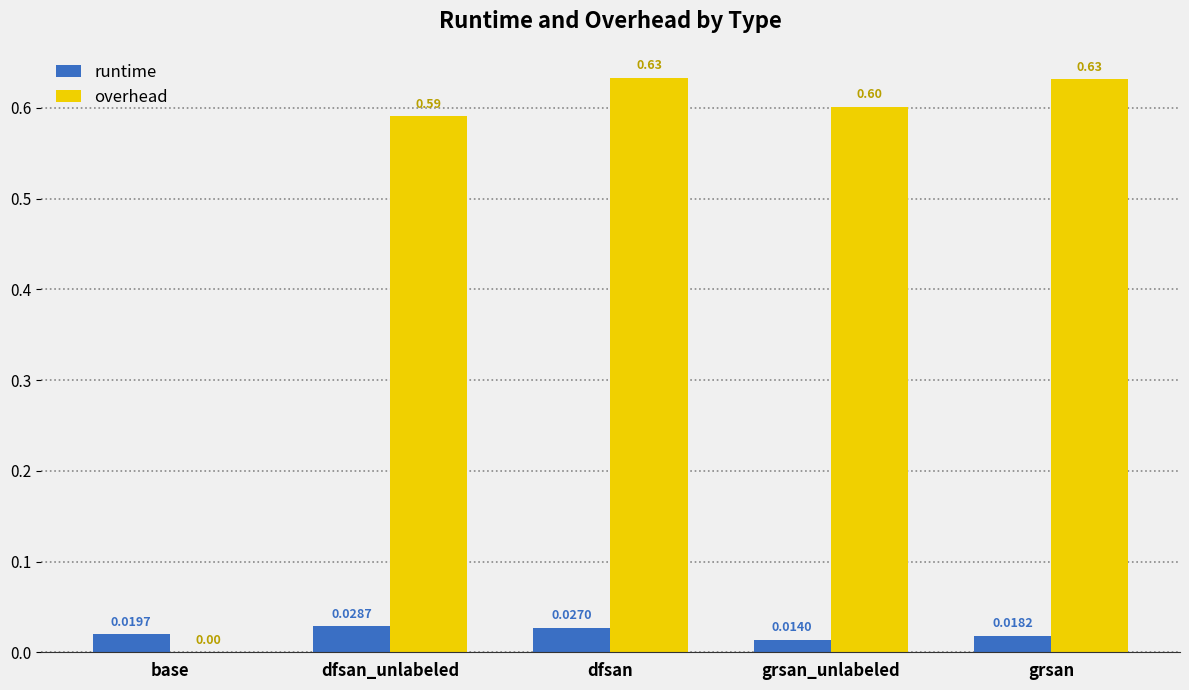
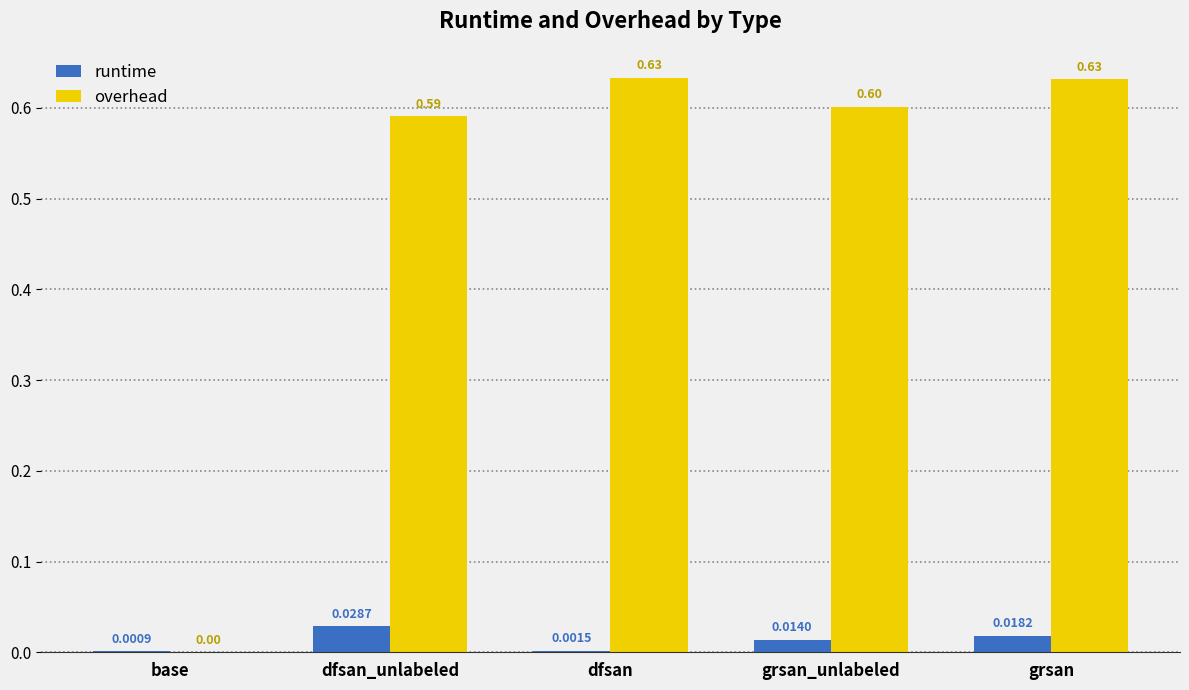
  {
    "runtime": {
-     "base": 0.0197,
+     "base": 0.0009,
      "dfsan_unlabeled": 0.0287,
-     "dfsan": 0.0270,
+     "dfsan": 0.0015,
      "grsan_unlabeled": 0.0140,
      "grsan": 0.0182
    },
    "overhead": {
      "base": 0.00,
      "dfsan_unlabeled": 0.59,
      "dfsan": 0.63,
      "grsan_unlabeled": 0.60,
      "grsan": 0.63
    }
  }
